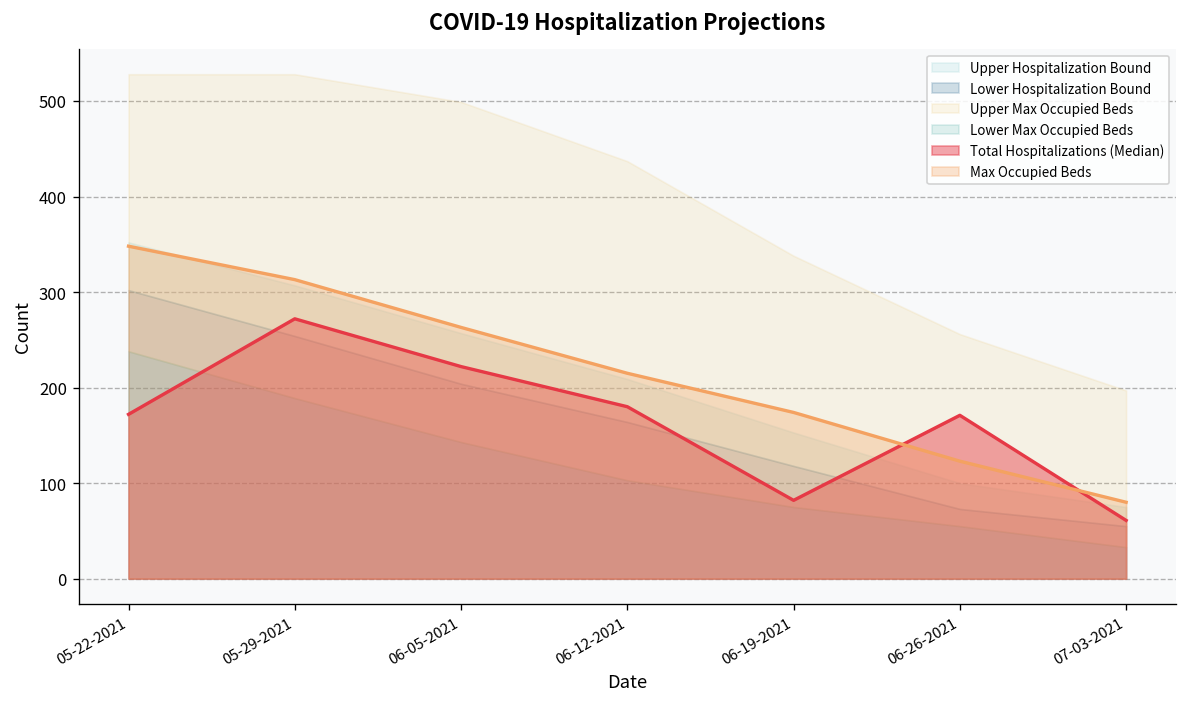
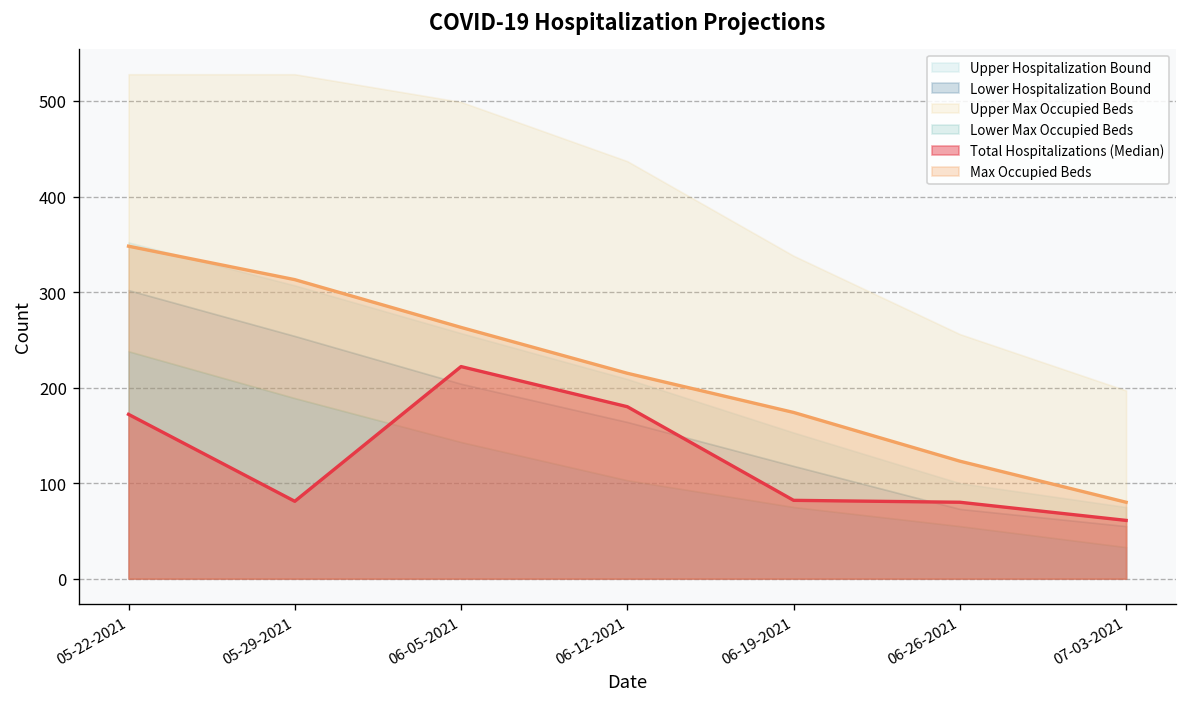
  {
    "Total Hospitalizations (Median)": {
      "05-22-2021": 170,
-     "05-29-2021": 270,
+     "05-29-2021": 80,
      "06-05-2021": 220,
      "06-12-2021": 180,
      "06-19-2021": 80,
-     "06-26-2021": 170,
+     "06-26-2021": 80,
      "07-03-2021": 60
    }
  }
